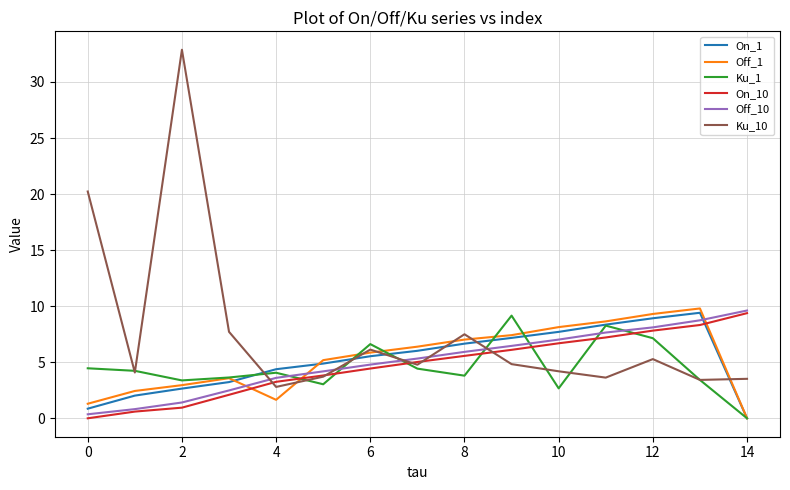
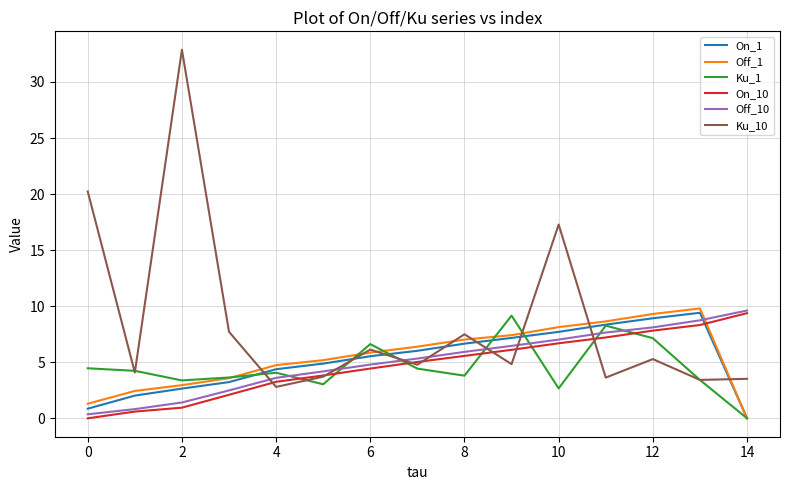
  {
    "On_1": {
      "0": 0.9,
      "2": 2.6,
      "4": 4.4,
      "6": 5.5,
      "8": 6.7,
      "10": 7.7,
      "12": 8.9
    },
    "Off_1": {
      "0": 1.3,
      "2": 3.0,
-     "4": 1.6,
+     "4": 4.7,
      "6": 5.9,
      "8": 7.0,
      "10": 8.1,
      "12": 9.3
    },
    "Ku_1": {
      "0": 4.5,
      "2": 3.4,
      "4": 4.1,
      "6": 6.6,
      "8": 3.8,
      "10": 2.7,
      "12": 7.1
    },
    "On_10": {
      "0": 0.0,
      "2": 0.9,
      "4": 3.3,
      "6": 4.4,
      "8": 5.6,
      "10": 6.7,
      "12": 7.8,
      "14": 9.4
    },
    "Off_10": {
      "0": 0.4,
      "2": 1.4,
      "4": 3.6,
      "6": 4.8,
      "8": 5.9,
      "10": 7.0,
      "12": 8.1,
      "14": 9.6
    },
    "Ku_10": {
      "0": 20.2,
      "2": 32.9,
      "4": 2.8,
      "6": 6.1,
      "8": 7.5,
-     "10": 4.2,
+     "10": 17.3,
      "12": 5.3,
      "14": 3.5
    }
  }
